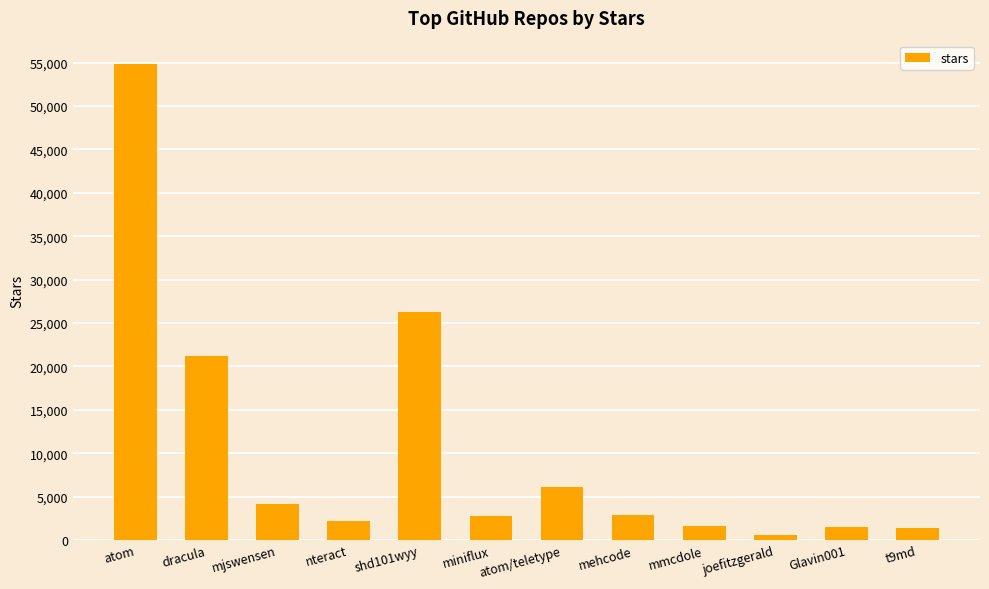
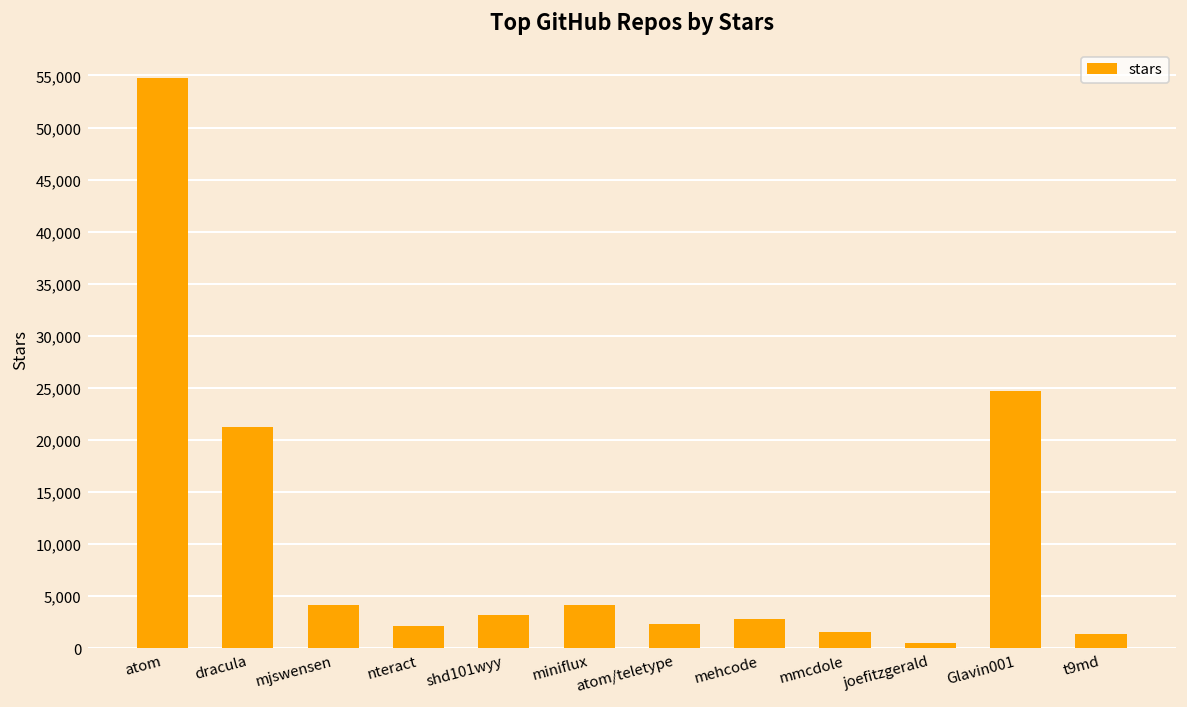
  {
    "atom": "55,000",
    "dracula": "21,000",
    "mjswensen": "4,000",
    "nteract": "2,000",
-   "shd101wyy": "26,000",
-   "miniflux": "3,000",
-   "atom/teletype": "6,000",
+   "shd101wyy": "3,000",
+   "miniflux": "4,000",
+   "atom/teletype": "2,000",
    "mehcode": "3,000",
    "mmcdole": "2,000",
    "joefitzgerald": "1,000",
-   "Glavin001": "2,000",
+   "Glavin001": "25,000",
    "t9md": "1,000"
  }
